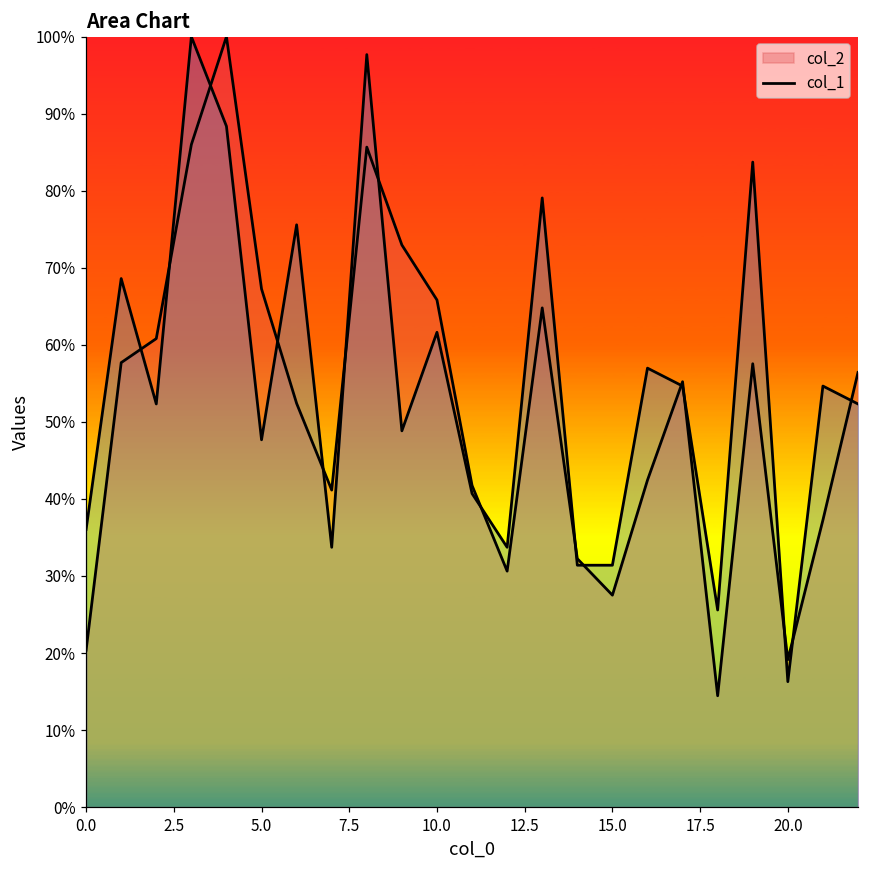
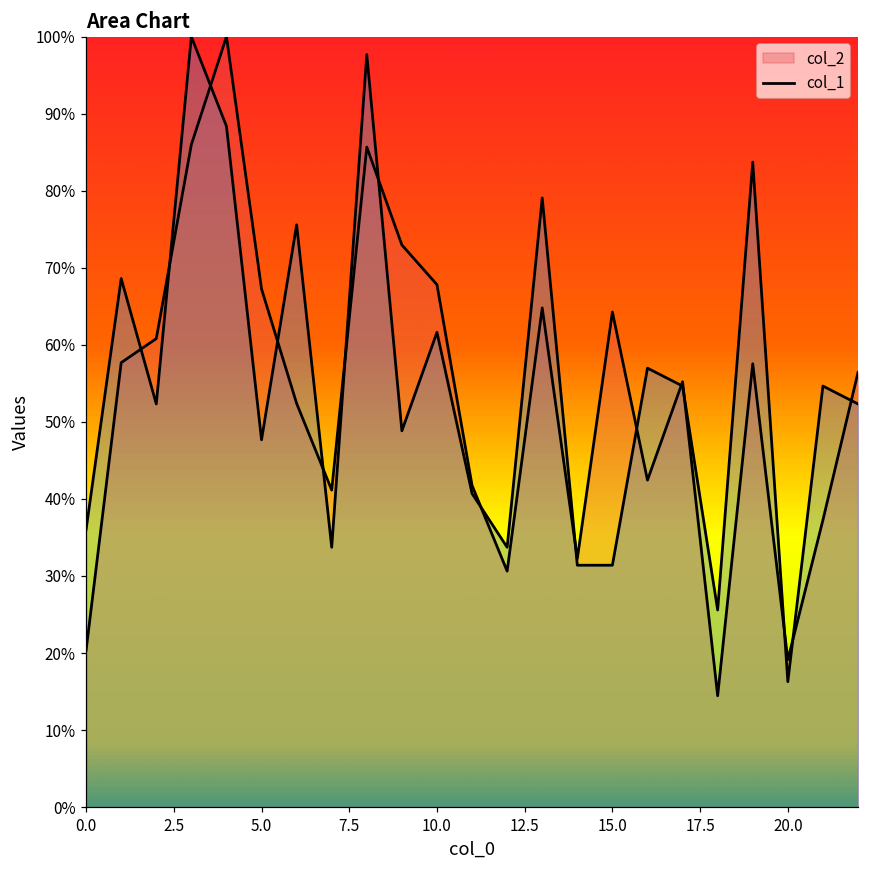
  {
    "col_2": {
      "0.0": "20%",
      "5.0": "67%",
-     "10.0": "66%",
-     "15.0": "28%",
+     "10.0": "68%",
+     "15.0": "64%",
      "20.0": "19%"
    }
  }
